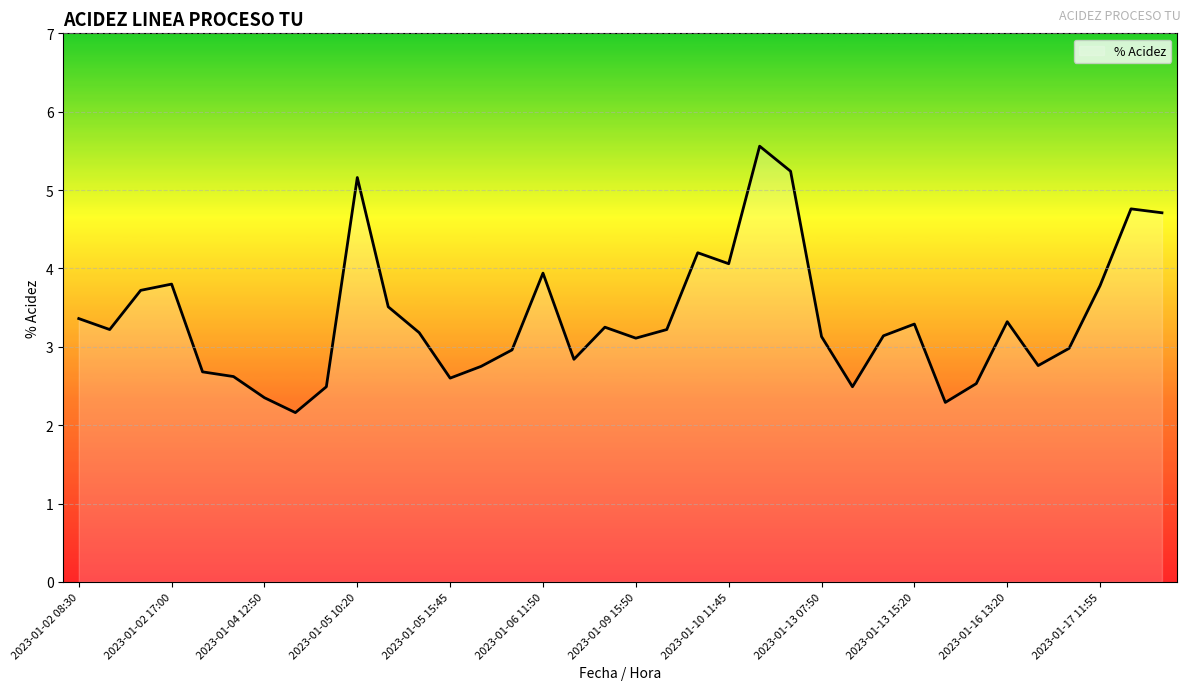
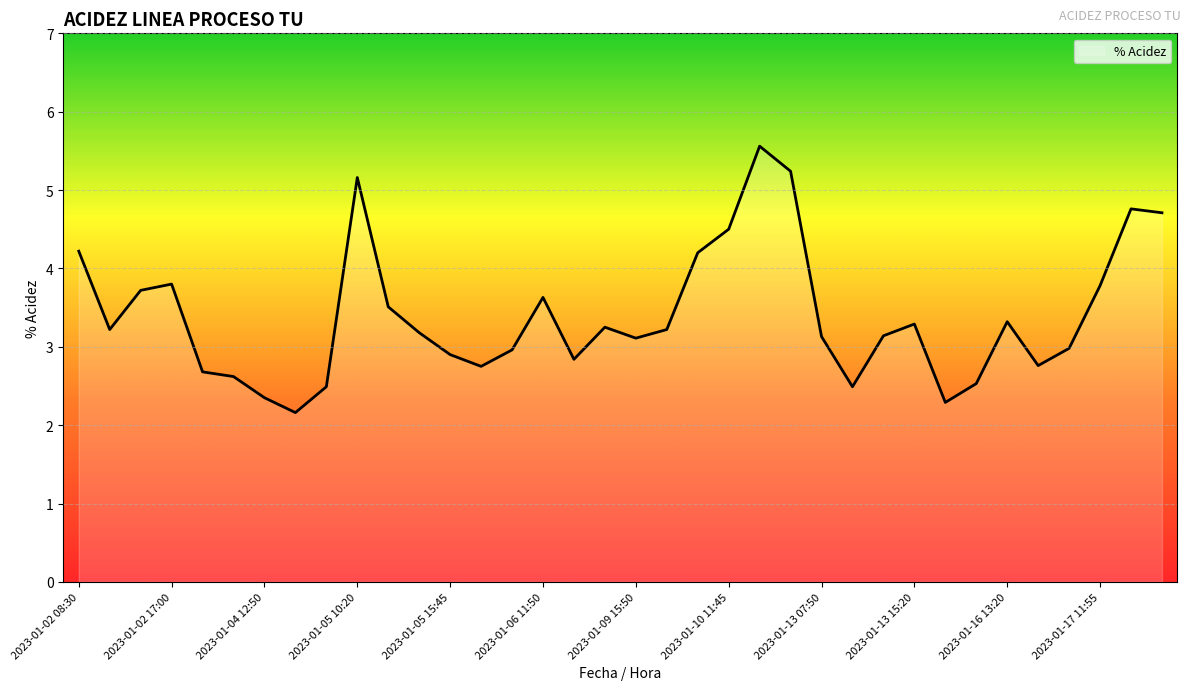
  {
-   "2023-01-02 08:30": 3.4,
+   "2023-01-02 08:30": 4.2,
    "2023-01-02 17:00": 3.8,
    "2023-01-04 12:50": 2.4,
    "2023-01-05 10:20": 5.2,
-   "2023-01-05 15:45": 2.6,
-   "2023-01-06 11:50": 3.9,
+   "2023-01-05 15:45": 2.9,
+   "2023-01-06 11:50": 3.6,
    "2023-01-09 15:50": 3.1,
-   "2023-01-10 11:45": 4.1,
+   "2023-01-10 11:45": 4.5,
    "2023-01-13 07:50": 3.1,
    "2023-01-13 15:20": 3.3,
    "2023-01-16 13:20": 3.3,
    "2023-01-17 11:55": 3.8
  }
